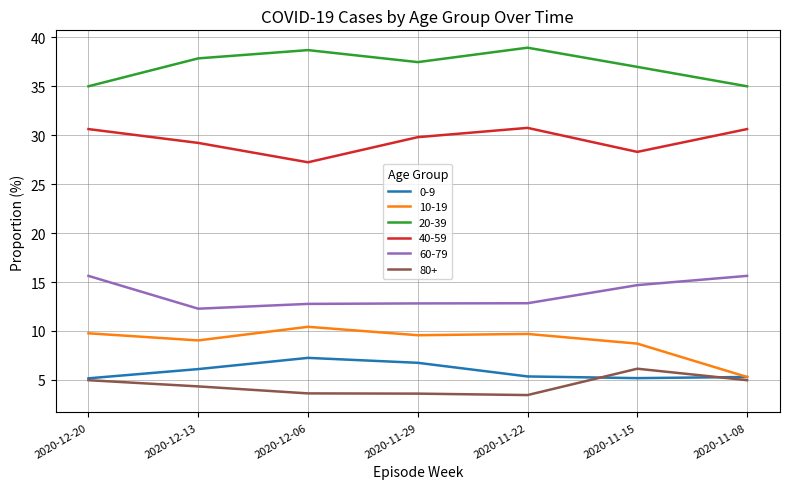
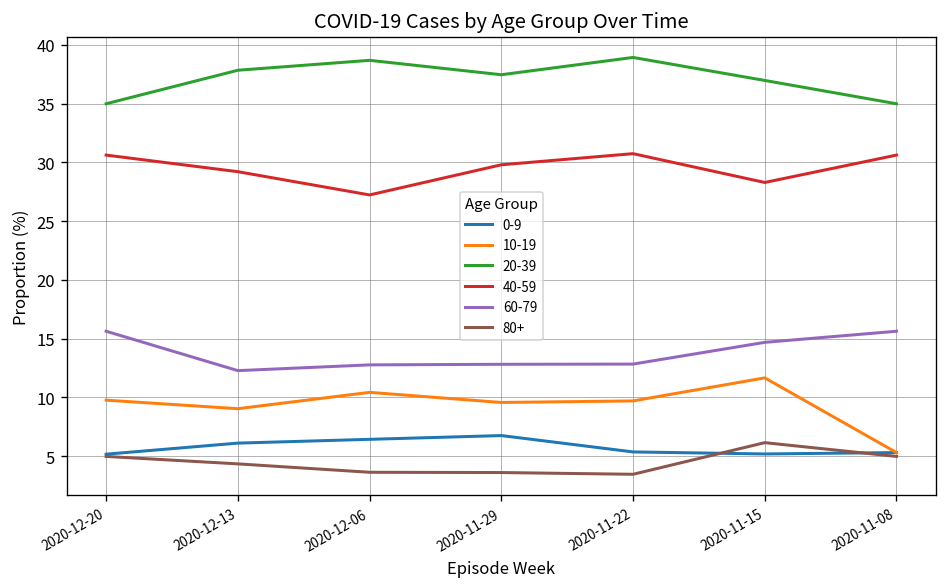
  {
    "0-9": {
      "2020-12-13": 6,
-     "2020-12-06": 7,
+     "2020-12-06": 6,
      "2020-11-29": 7,
      "2020-11-22": 5,
      "2020-11-15": 5
    },
    "10-19": {
      "2020-12-20": 10,
      "2020-12-13": 9,
      "2020-12-06": 10,
      "2020-11-29": 10,
      "2020-11-22": 10,
-     "2020-11-15": 9
+     "2020-11-15": 12
    },
    "20-39": {
      "2020-12-20": 35,
      "2020-12-13": 38,
      "2020-12-06": 39,
      "2020-11-29": 37,
      "2020-11-22": 39,
      "2020-11-15": 37,
      "2020-11-08": 35
    },
    "40-59": {
      "2020-12-20": 31,
      "2020-12-13": 29,
      "2020-12-06": 27,
      "2020-11-29": 30,
      "2020-11-22": 31,
      "2020-11-15": 28,
      "2020-11-08": 31
    },
    "60-79": {
      "2020-12-20": 16,
      "2020-12-13": 12,
      "2020-12-06": 13,
      "2020-11-29": 13,
      "2020-11-22": 13,
      "2020-11-15": 15,
      "2020-11-08": 16
    },
    "80+": {
      "2020-12-13": 4,
      "2020-12-06": 4,
      "2020-11-29": 4,
      "2020-11-22": 3,
      "2020-11-15": 6,
      "2020-11-08": 5
    }
  }
